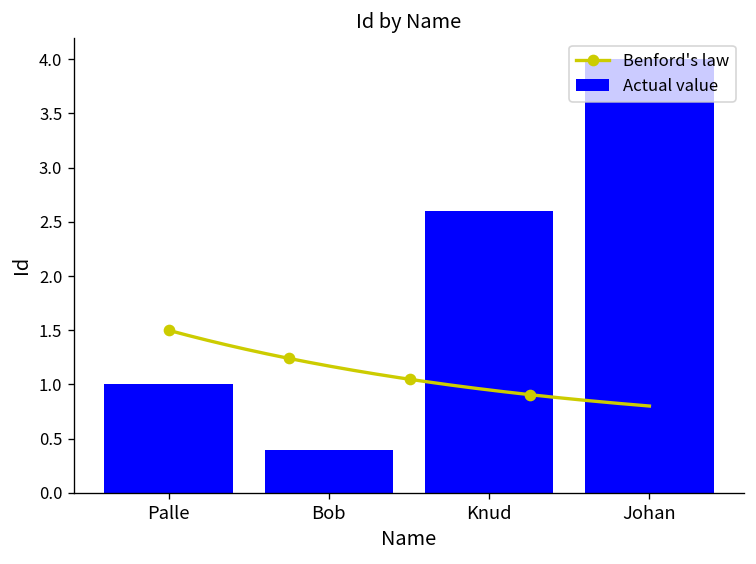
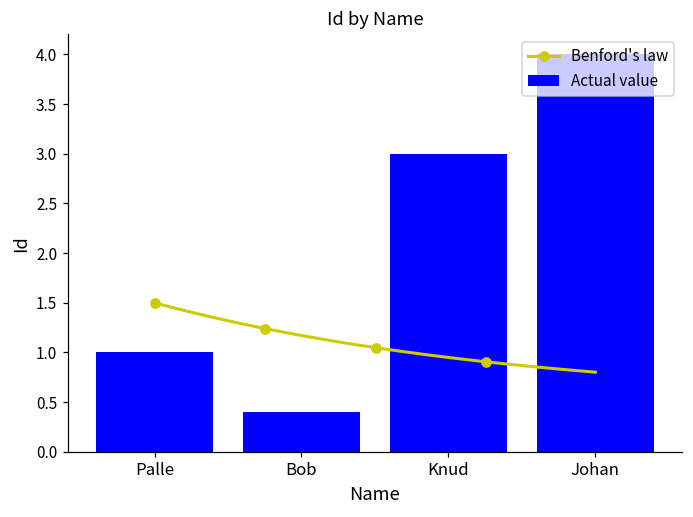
  {
    "Actual value": {
      "Palle": 1.0,
      "Bob": 0.4,
-     "Knud": 2.6
+     "Knud": 3.0
    },
    "Benford's law": {
      "Palle": 1.5,
      "Johan": 0.8
    }
  }
